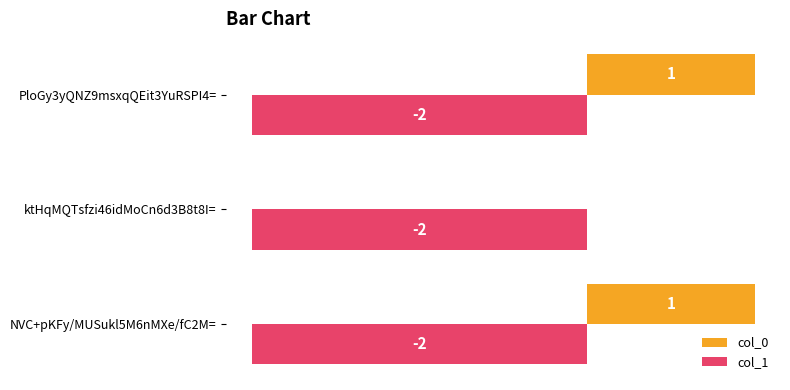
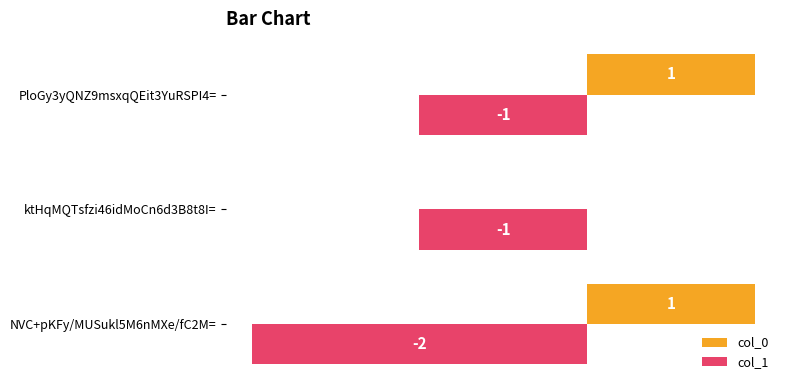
  {
    "col_0": {
      "PloGy3yQNZ9msxqQEit3YuRSPI4=": 1,
      "NVC+pKFy/MUSukl5M6nMXe/fC2M=": 1
    },
    "col_1": {
-     "PloGy3yQNZ9msxqQEit3YuRSPI4=": -2,
-     "ktHqMQTsfzi46idMoCn6d3B8t8I=": -2,
+     "PloGy3yQNZ9msxqQEit3YuRSPI4=": -1,
+     "ktHqMQTsfzi46idMoCn6d3B8t8I=": -1,
      "NVC+pKFy/MUSukl5M6nMXe/fC2M=": -2
    }
  }
